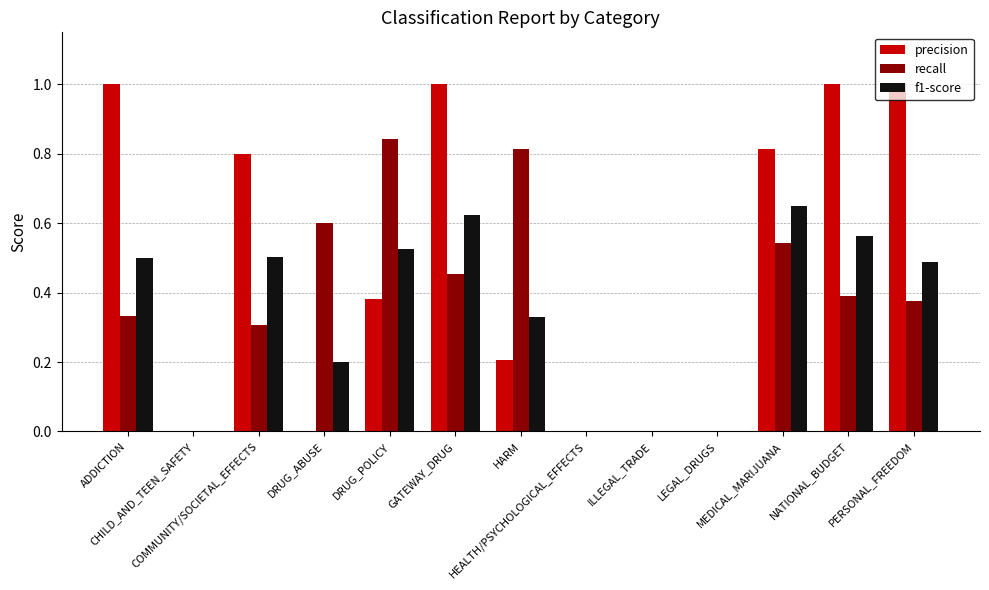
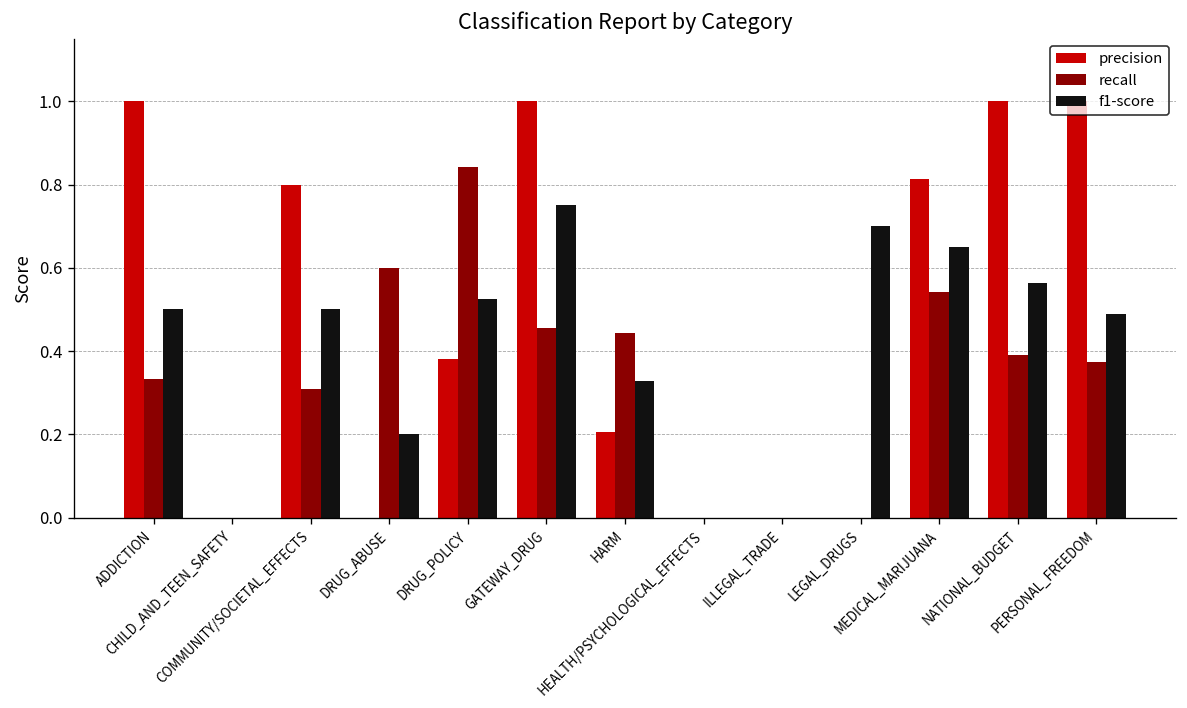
  {
    "precision": {
      "ADDICTION": 1.00,
      "CHILD_AND_TEEN_SAFETY": 0.00,
      "COMMUNITY/SOCIETAL_EFFECTS": 0.80,
      "DRUG_ABUSE": 0.00,
      "DRUG_POLICY": 0.38,
      "GATEWAY_DRUG": 1.00,
      "HARM": 0.21,
      "HEALTH/PSYCHOLOGICAL_EFFECTS": 0.00,
      "ILLEGAL_TRADE": 0.00,
      "LEGAL_DRUGS": 0.00,
      "MEDICAL_MARIJUANA": 0.81,
      "NATIONAL_BUDGET": 1.00
    },
    "recall": {
      "ADDICTION": 0.33,
      "CHILD_AND_TEEN_SAFETY": 0.00,
      "COMMUNITY/SOCIETAL_EFFECTS": 0.31,
      "DRUG_ABUSE": 0.60,
      "DRUG_POLICY": 0.84,
      "GATEWAY_DRUG": 0.46,
-     "HARM": 0.81,
+     "HARM": 0.44,
      "HEALTH/PSYCHOLOGICAL_EFFECTS": 0.00,
      "ILLEGAL_TRADE": 0.00,
      "LEGAL_DRUGS": 0.00,
      "MEDICAL_MARIJUANA": 0.54,
      "NATIONAL_BUDGET": 0.39,
      "PERSONAL_FREEDOM": 0.38
    },
    "f1-score": {
      "ADDICTION": 0.50,
      "CHILD_AND_TEEN_SAFETY": 0.00,
      "COMMUNITY/SOCIETAL_EFFECTS": 0.50,
      "DRUG_ABUSE": 0.20,
      "DRUG_POLICY": 0.53,
-     "GATEWAY_DRUG": 0.63,
+     "GATEWAY_DRUG": 0.75,
      "HARM": 0.33,
      "HEALTH/PSYCHOLOGICAL_EFFECTS": 0.00,
      "ILLEGAL_TRADE": 0.00,
-     "LEGAL_DRUGS": 0.0,
+     "LEGAL_DRUGS": 0.7,
      "MEDICAL_MARIJUANA": 0.65,
      "NATIONAL_BUDGET": 0.56,
      "PERSONAL_FREEDOM": 0.49
    }
  }
